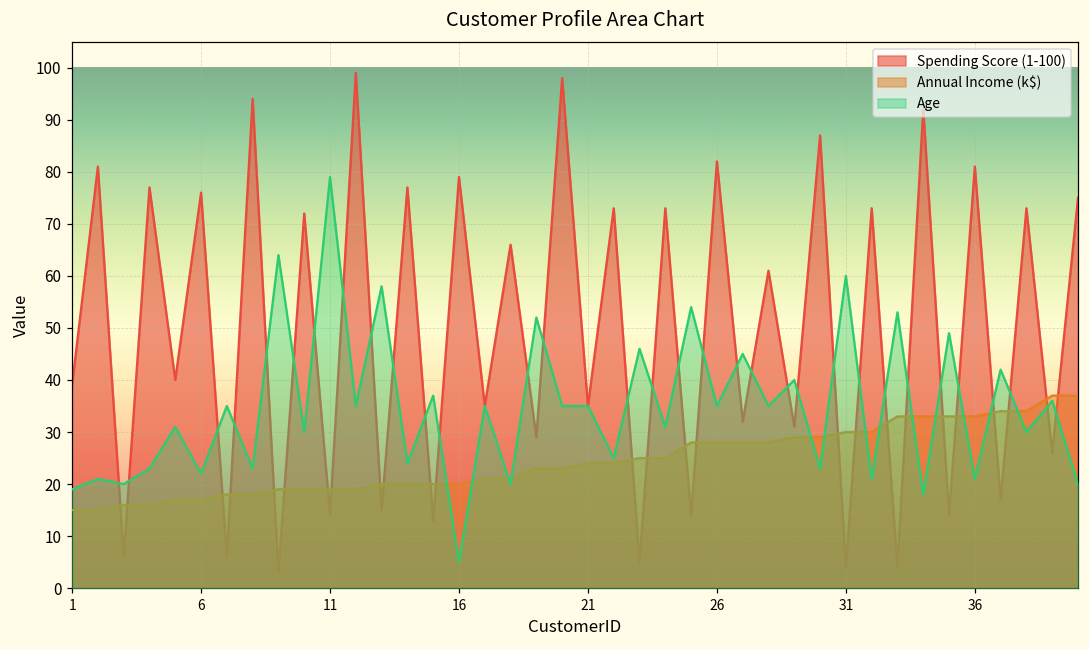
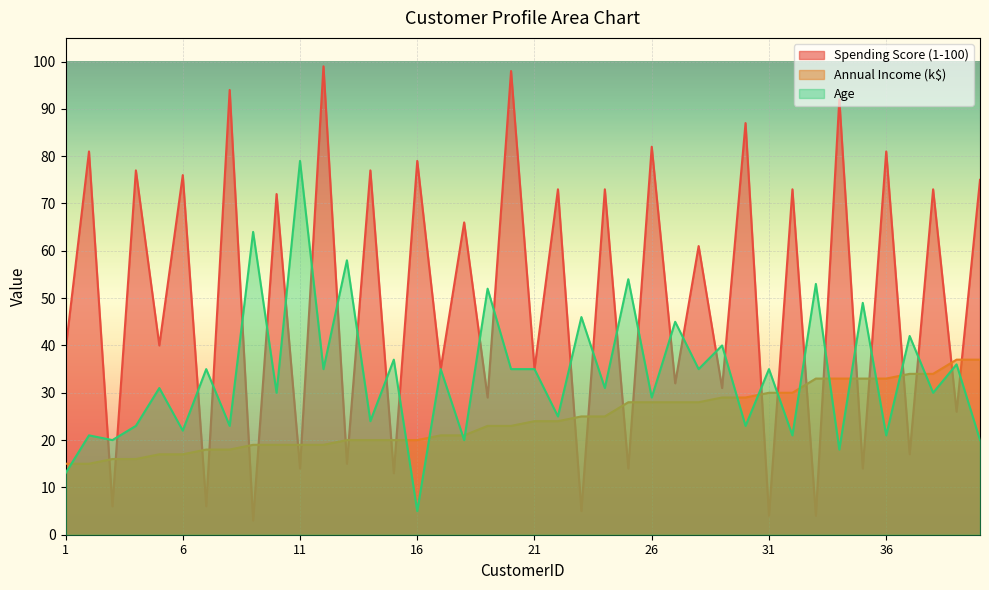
  {
    "Age": {
-     "1": 19,
+     "1": 13,
      "6": 22,
      "11": 79,
      "16": 5,
-     "26": 35,
-     "31": 60,
+     "26": 29,
+     "31": 35,
      "36": 21
    }
  }
